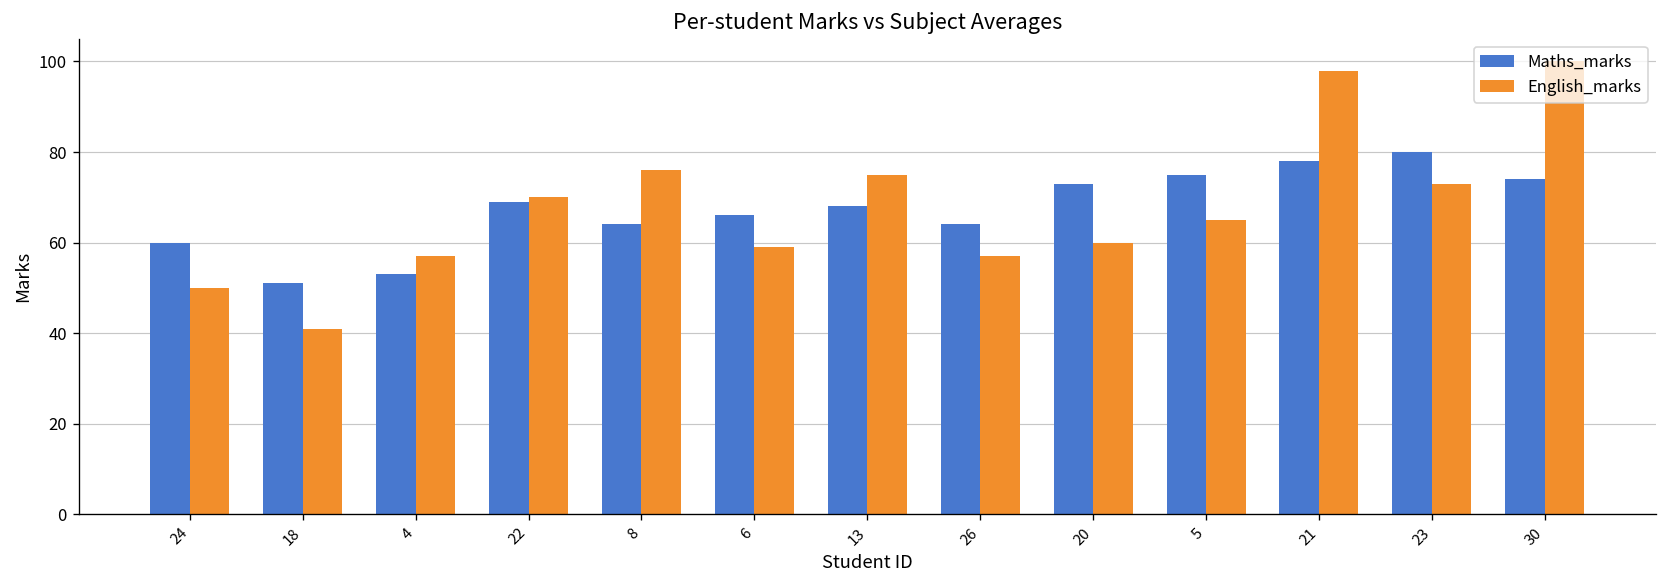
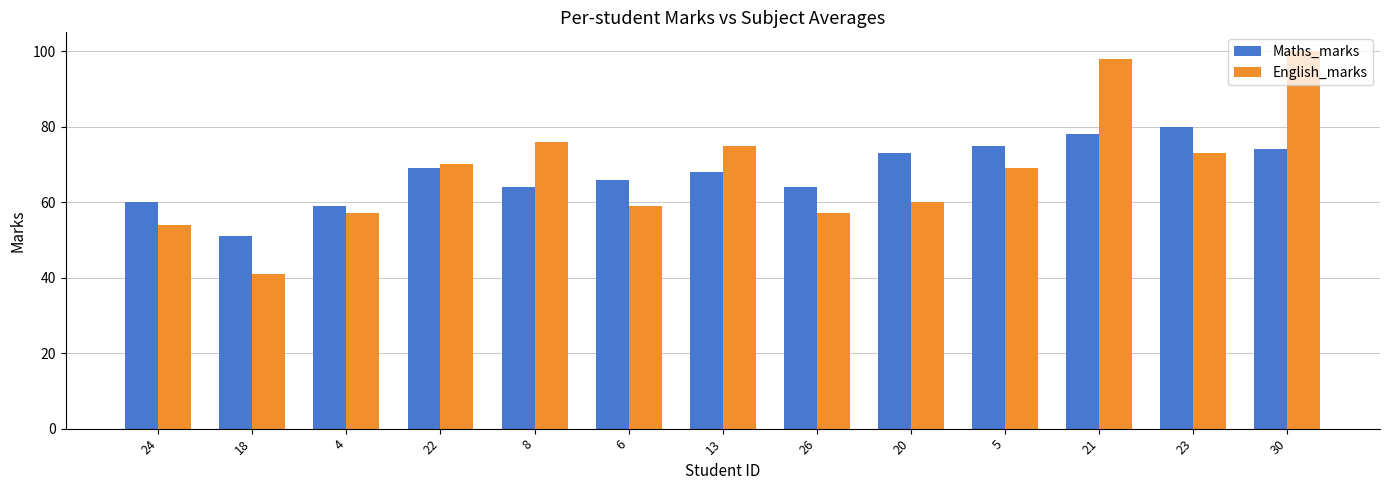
  {
    "Maths_marks": {
      "24": 60,
      "18": 51,
-     "4": 53,
+     "4": 59,
      "22": 69,
      "8": 64,
      "6": 66,
      "13": 68,
      "26": 64,
      "20": 73,
      "5": 75,
      "21": 78,
      "23": 80,
      "30": 74
    },
    "English_marks": {
-     "24": 50,
+     "24": 54,
      "18": 41,
      "4": 57,
      "22": 70,
      "8": 76,
      "6": 59,
      "13": 75,
      "26": 57,
      "20": 60,
-     "5": 65,
+     "5": 69,
      "21": 98,
      "23": 73
    }
  }
